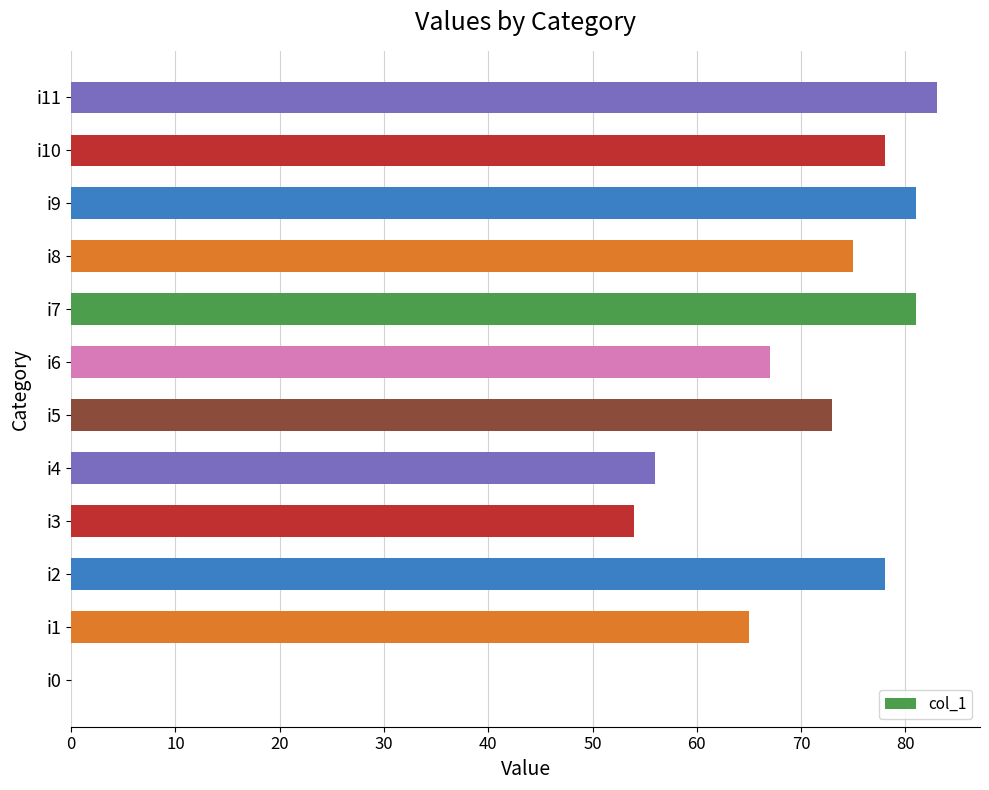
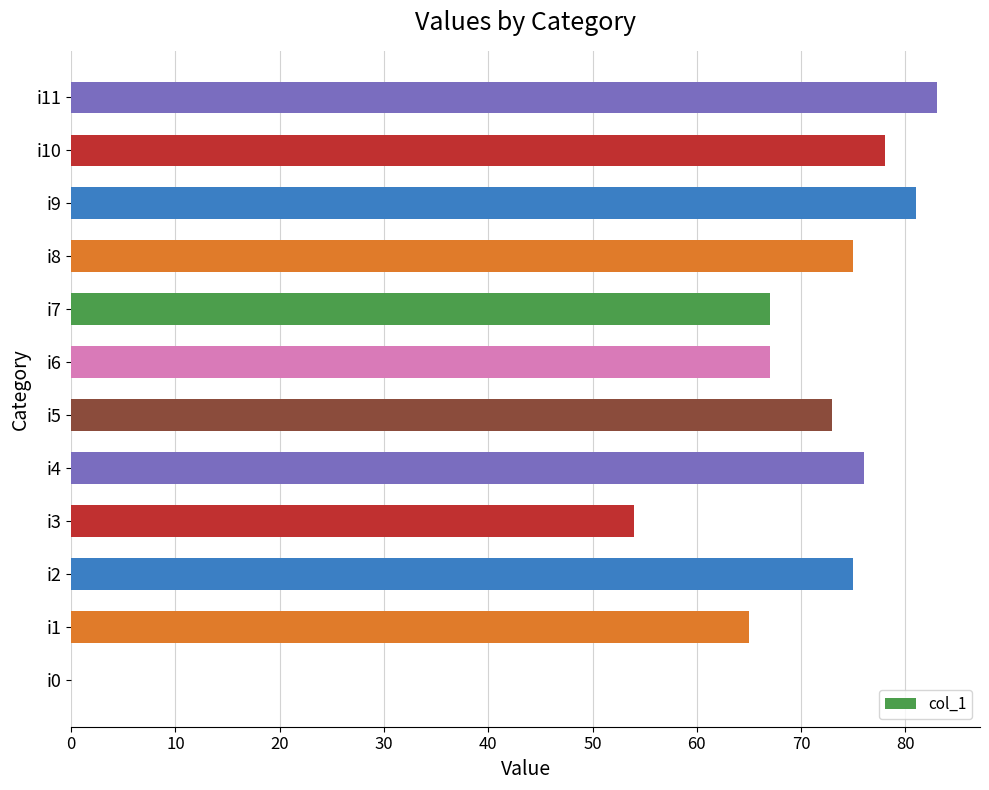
  {
    "i11": 83,
    "i10": 78,
    "i9": 81,
    "i8": 75,
-   "i7": 81,
+   "i7": 67,
    "i6": 67,
    "i5": 73,
-   "i4": 56,
+   "i4": 76,
    "i3": 54,
-   "i2": 78,
+   "i2": 75,
    "i1": 65,
    "i0": 0
  }
